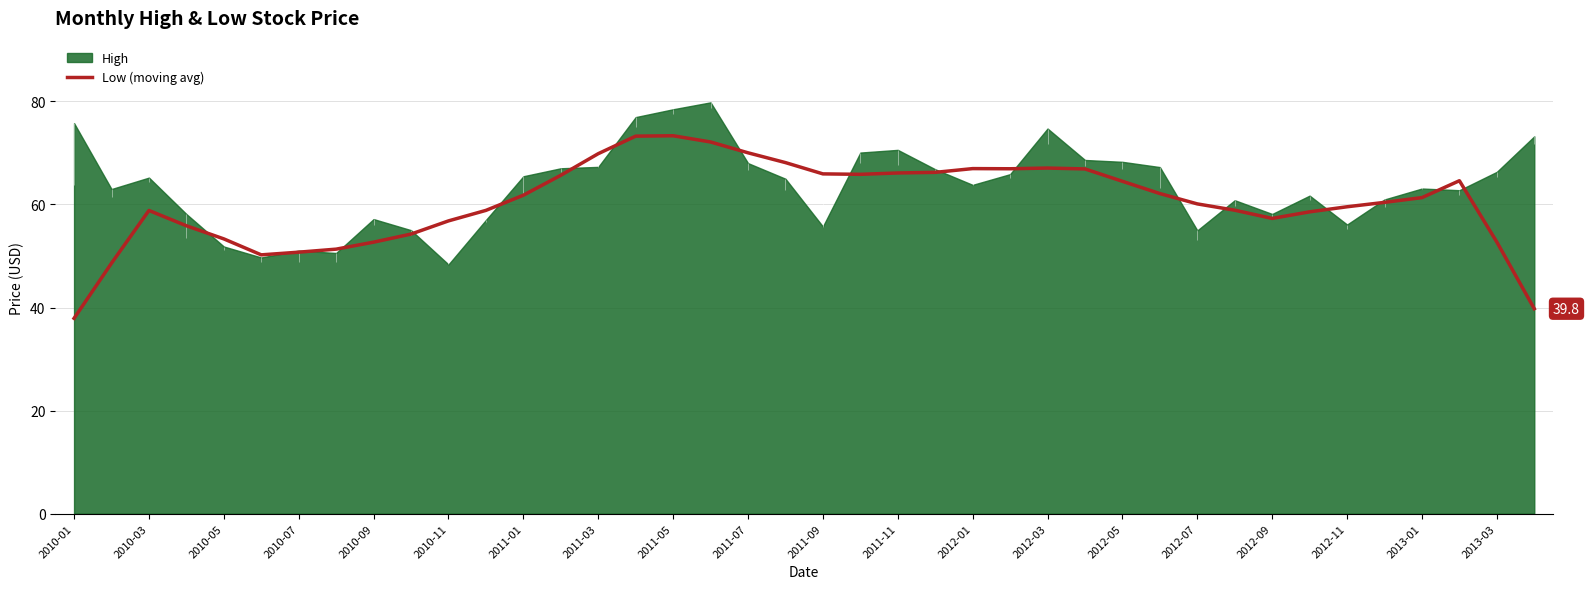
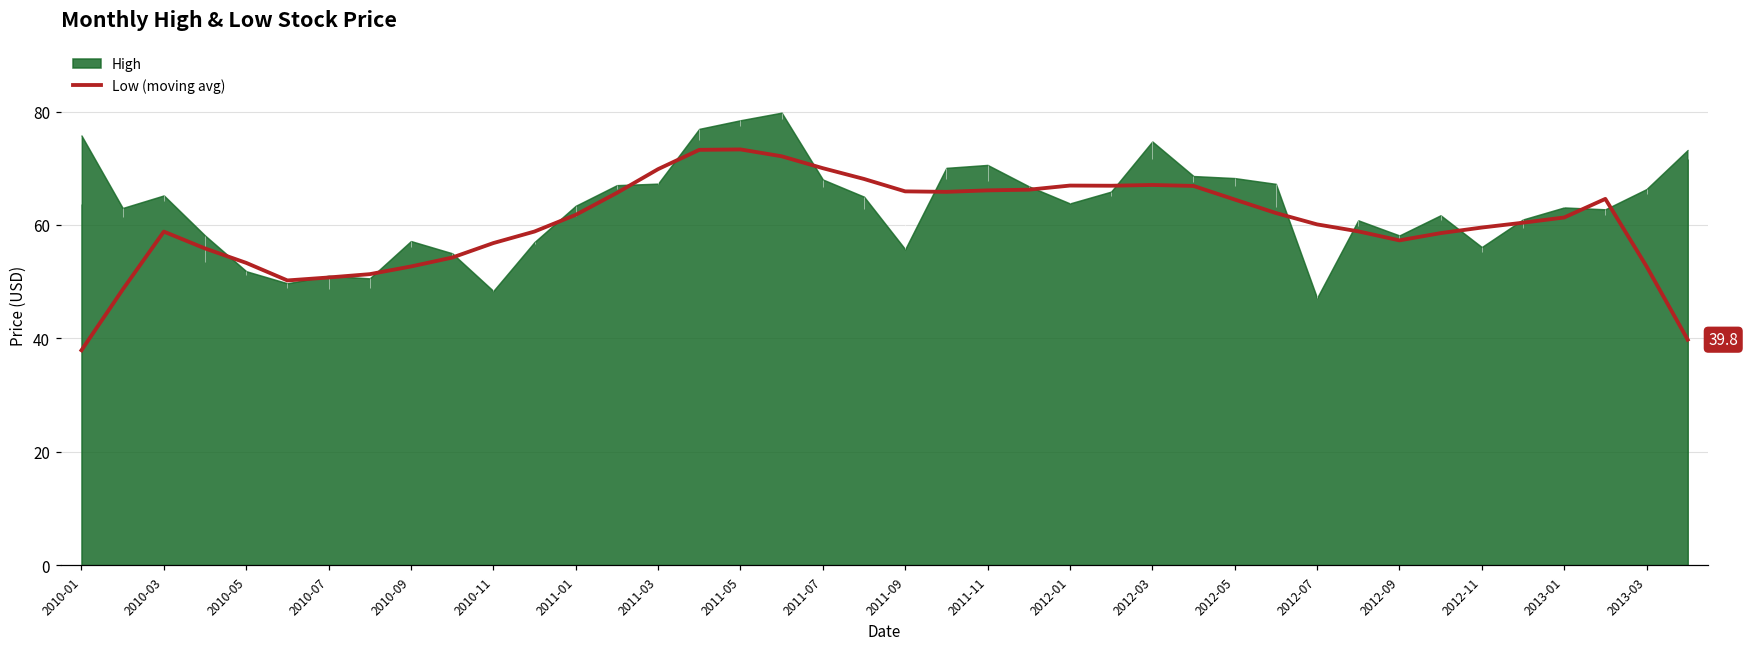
  {
    "Low (moving avg)": {
      "2010-01": 38,
      "2010-03": 59,
      "2010-05": 53,
      "2010-09": 53,
      "2010-11": 57,
      "2011-01": 62,
      "2011-03": 70,
      "2011-05": 73,
      "2011-07": 70,
      "2011-09": 66,
      "2011-11": 66,
      "2012-01": 67,
      "2012-03": 67,
      "2012-05": 64,
      "2012-07": 60,
      "2012-09": 57,
      "2012-11": 60,
      "2013-01": 61,
      "2013-03": 53
    },
    "High": {
      "2010-01": 76,
      "2010-03": 65,
      "2010-05": 52,
      "2010-09": 57,
      "2010-11": 48,
-     "2011-01": 65,
+     "2011-01": 63,
      "2011-03": 67,
      "2011-05": 78,
      "2011-07": 68,
      "2011-09": 56,
      "2011-11": 71,
      "2012-01": 64,
      "2012-03": 75,
      "2012-05": 68,
-     "2012-07": 55,
+     "2012-07": 47,
      "2012-09": 58,
      "2012-11": 56,
      "2013-01": 63,
      "2013-03": 66
    }
  }
